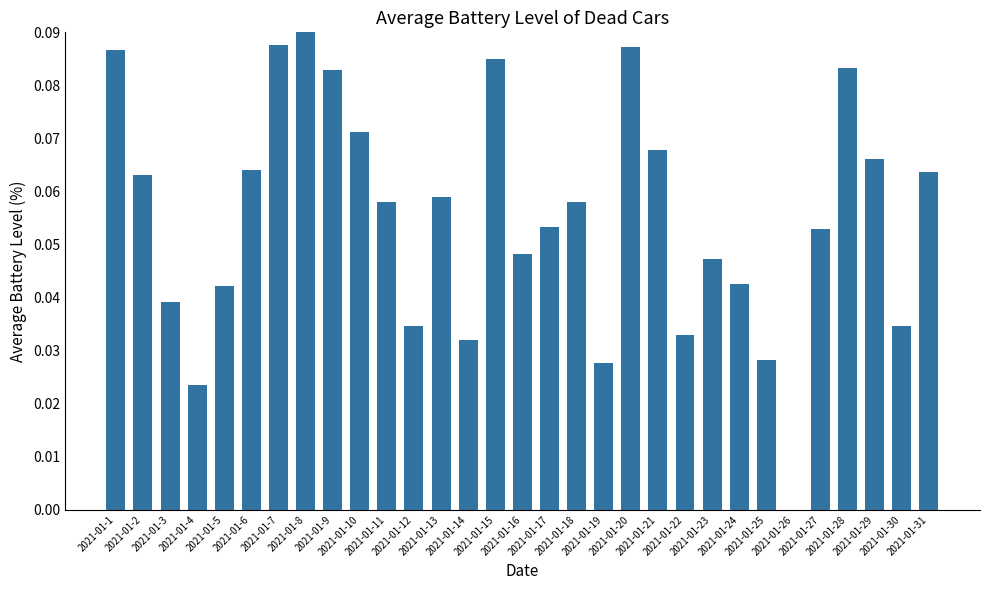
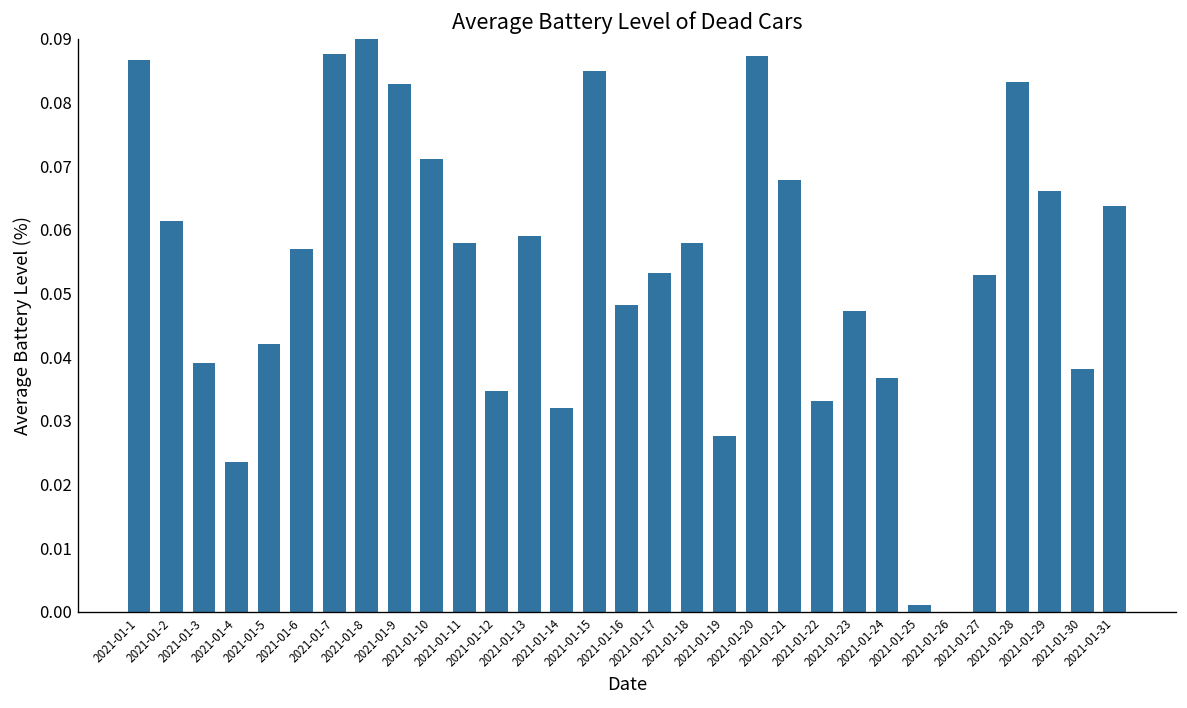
  {
    "2021-01-1": 0.087,
-   "2021-01-2": 0.063,
+   "2021-01-2": 0.061,
    "2021-01-3": 0.039,
    "2021-01-4": 0.024,
    "2021-01-5": 0.042,
-   "2021-01-6": 0.064,
+   "2021-01-6": 0.057,
    "2021-01-7": 0.088,
    "2021-01-8": 0.090,
    "2021-01-9": 0.083,
    "2021-01-10": 0.071,
    "2021-01-11": 0.058,
    "2021-01-12": 0.035,
    "2021-01-13": 0.059,
    "2021-01-14": 0.032,
    "2021-01-15": 0.085,
    "2021-01-16": 0.048,
    "2021-01-17": 0.053,
    "2021-01-18": 0.058,
    "2021-01-19": 0.028,
    "2021-01-20": 0.087,
    "2021-01-21": 0.068,
    "2021-01-22": 0.033,
    "2021-01-23": 0.047,
-   "2021-01-24": 0.042,
-   "2021-01-25": 0.028,
+   "2021-01-24": 0.037,
+   "2021-01-25": 0.001,
    "2021-01-26": 0.000,
    "2021-01-27": 0.053,
    "2021-01-28": 0.083,
    "2021-01-29": 0.066,
-   "2021-01-30": 0.035,
+   "2021-01-30": 0.038,
    "2021-01-31": 0.064
  }
